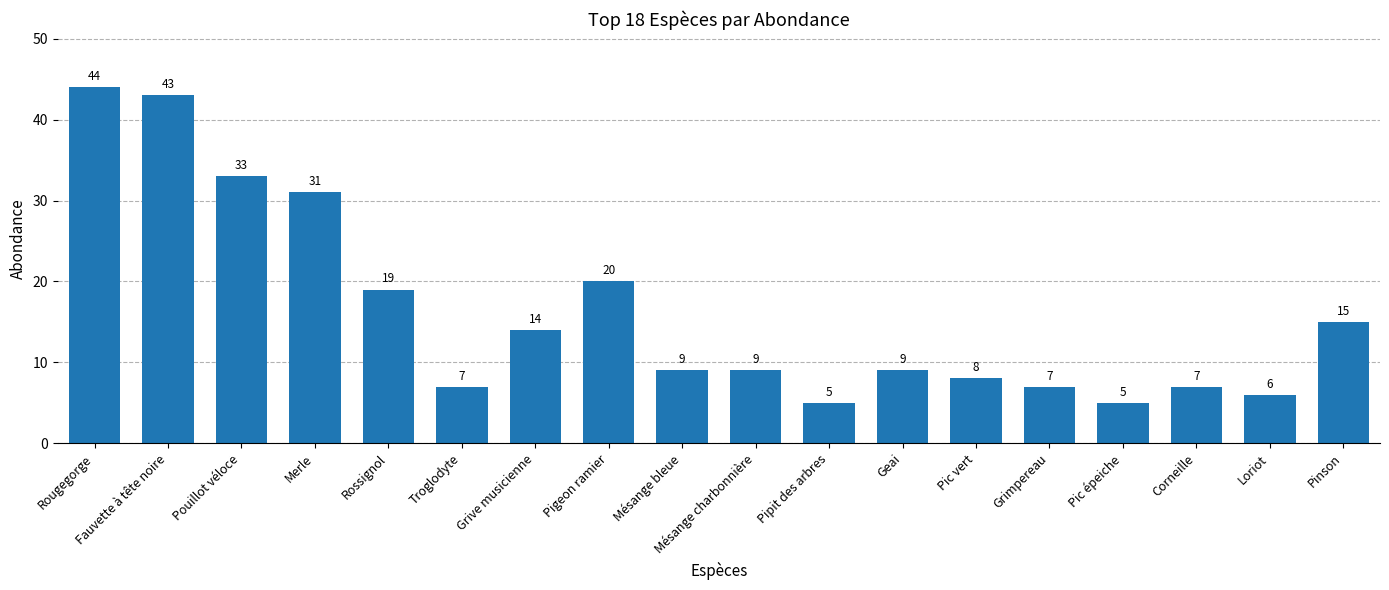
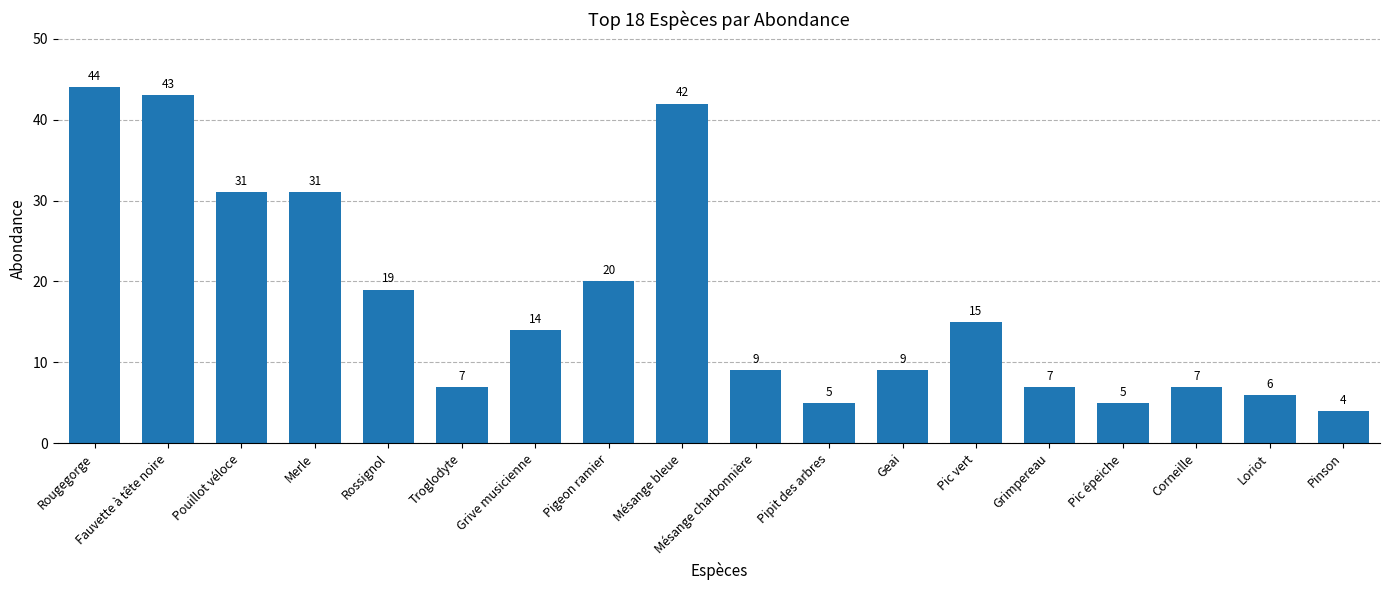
  {
    "Rougegorge": 44,
    "Fauvette à tête noire": 43,
-   "Pouillot véloce": 33,
+   "Pouillot véloce": 31,
    "Merle": 31,
    "Rossignol": 19,
    "Troglodyte": 7,
    "Grive musicienne": 14,
    "Pigeon ramier": 20,
-   "Mésange bleue": 9,
+   "Mésange bleue": 42,
    "Mésange charbonnière": 9,
    "Pipit des arbres": 5,
    "Geai": 9,
-   "Pic vert": 8,
+   "Pic vert": 15,
    "Grimpereau": 7,
    "Pic épeiche": 5,
    "Corneille": 7,
    "Loriot": 6,
-   "Pinson": 15
+   "Pinson": 4
  }
